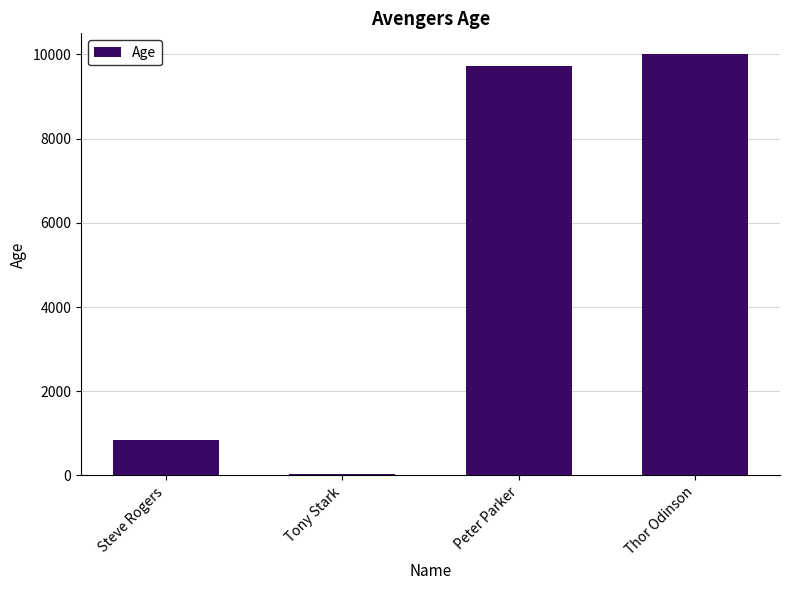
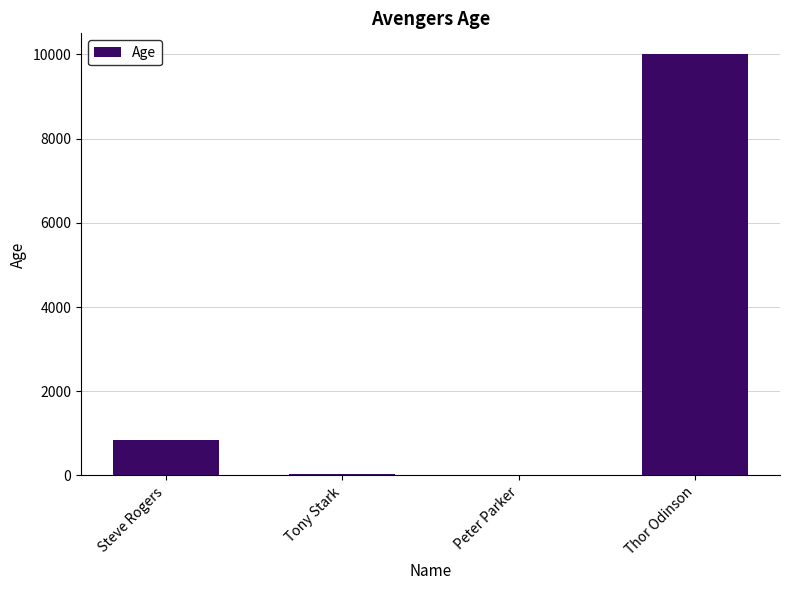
  {
    "Steve Rogers": 900,
-   "Peter Parker": 9700,
+   "Peter Parker": 0,
    "Thor Odinson": 10000
  }
